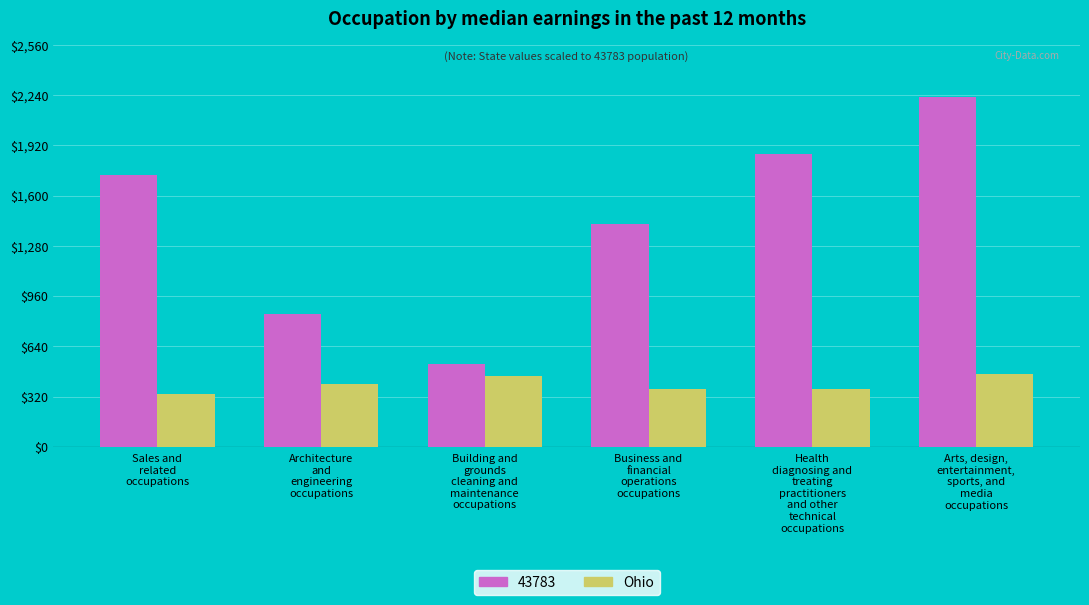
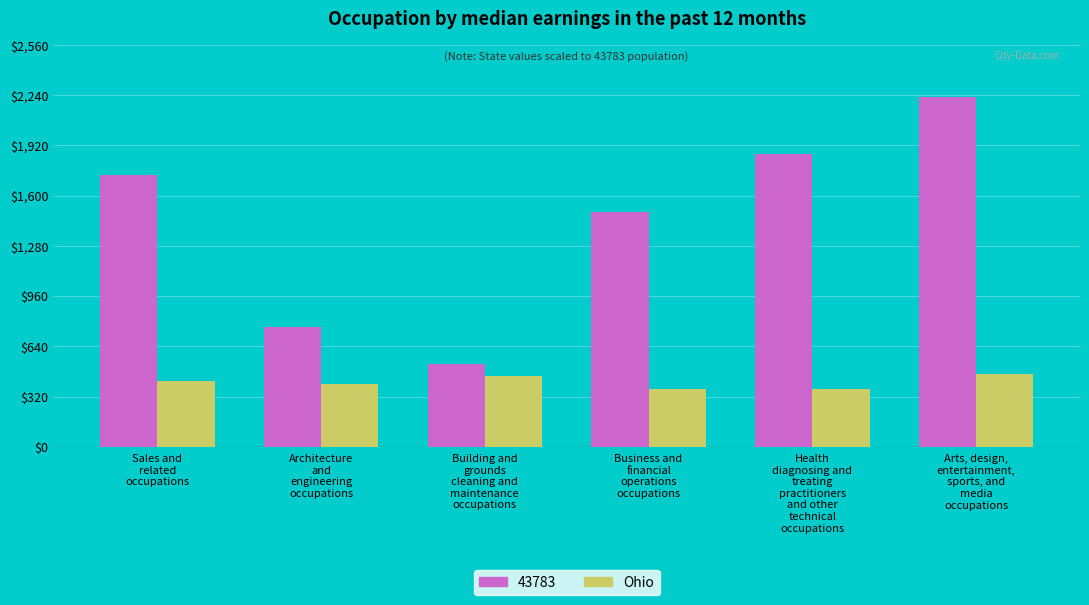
  {
    "43783": {
      "Sales and related occupations": "$1,730",
-     "Architecture and engineering occupations": "$850",
+     "Architecture and engineering occupations": "$760",
      "Building and grounds cleaning and maintenance occupations": "$530",
-     "Business and financial operations occupations": "$1,420",
+     "Business and financial operations occupations": "$1,500",
      "Health diagnosing and treating practitioners and other technical occupations": "$1,860",
      "Arts, design, entertainment, sports, and media occupations": "$2,230"
    },
    "Ohio": {
-     "Sales and related occupations": "$340",
+     "Sales and related occupations": "$420",
      "Architecture and engineering occupations": "$400",
      "Building and grounds cleaning and maintenance occupations": "$450",
      "Business and financial operations occupations": "$370",
      "Health diagnosing and treating practitioners and other technical occupations": "$370",
      "Arts, design, entertainment, sports, and media occupations": "$460"
    }
  }
